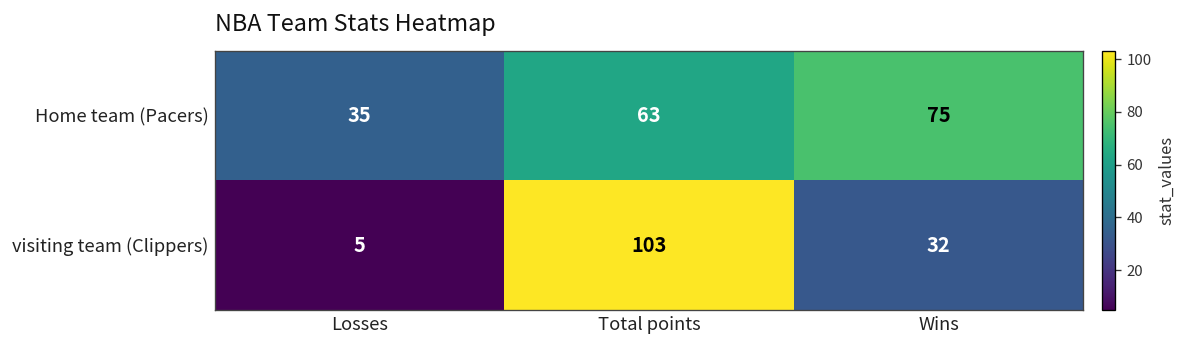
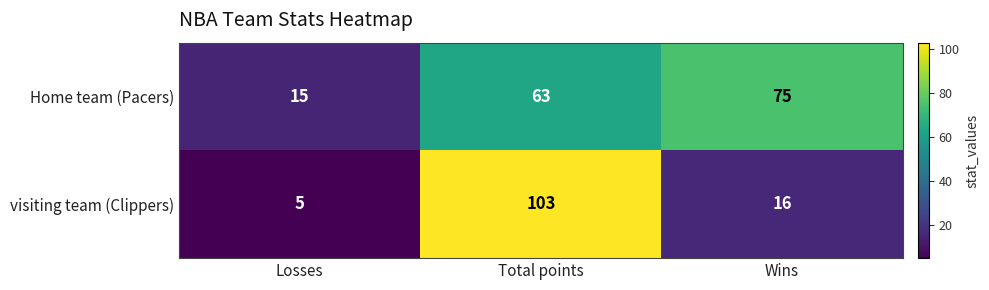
  {
    "Home team (Pacers)": {
-     "Losses": 35,
+     "Losses": 15,
      "Total points": 63,
      "Wins": 75
    },
    "visiting team (Clippers)": {
      "Losses": 5,
      "Total points": 103,
-     "Wins": 32
+     "Wins": 16
    }
  }
